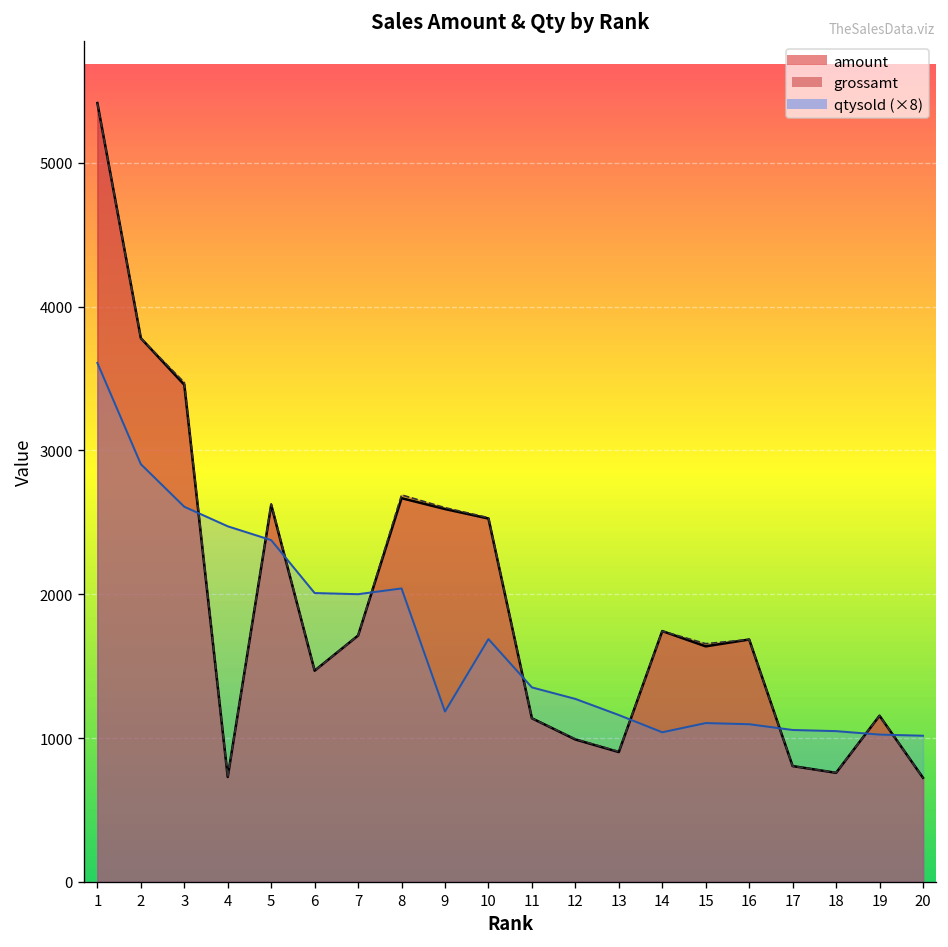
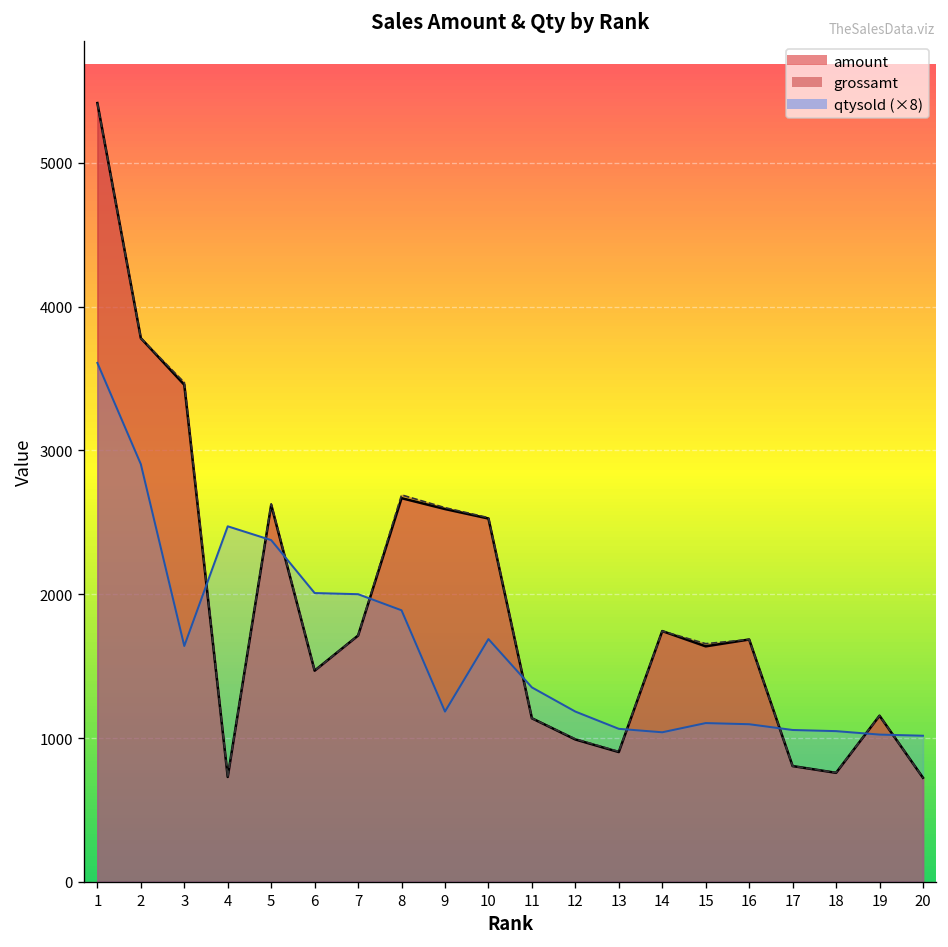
  {
    "qtysold (×8)": {
      "1": 3610,
      "2": 2900,
-     "3": 2610,
+     "3": 1640,
      "4": 2470,
      "5": 2380,
      "6": 2010,
      "7": 2000,
-     "8": 2040,
+     "8": 1890,
      "9": 1180,
      "10": 1690,
      "11": 1350,
-     "12": 1270,
-     "13": 1160,
+     "12": 1180,
+     "13": 1060,
      "14": 1040,
      "15": 1100,
      "16": 1100,
      "17": 1060,
      "18": 1050,
      "19": 1020,
      "20": 1020
    }
  }
